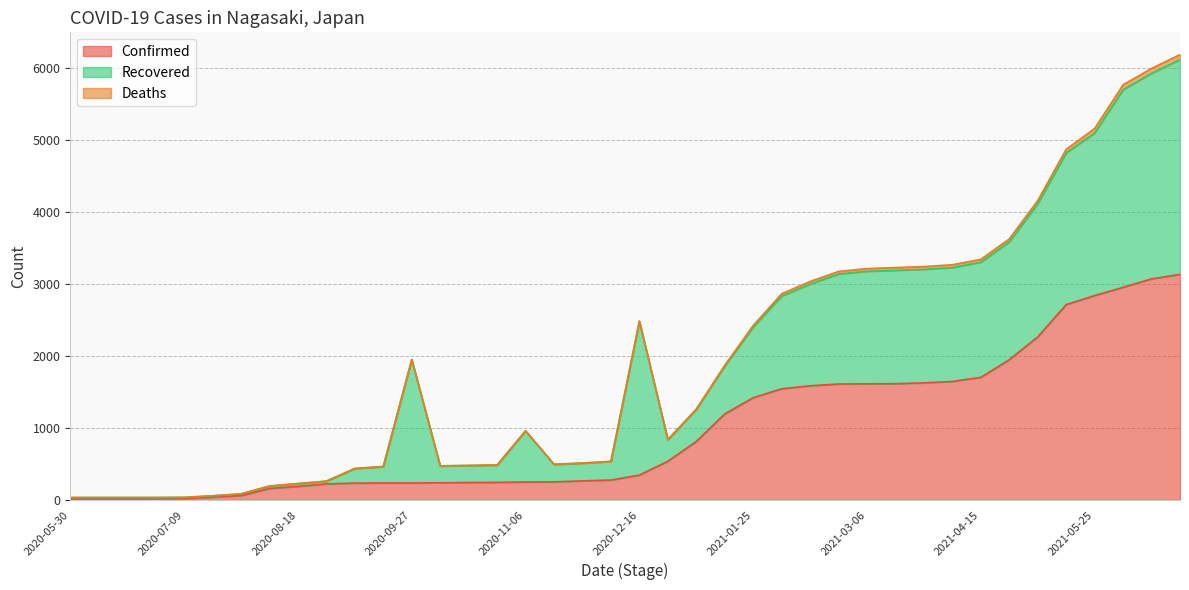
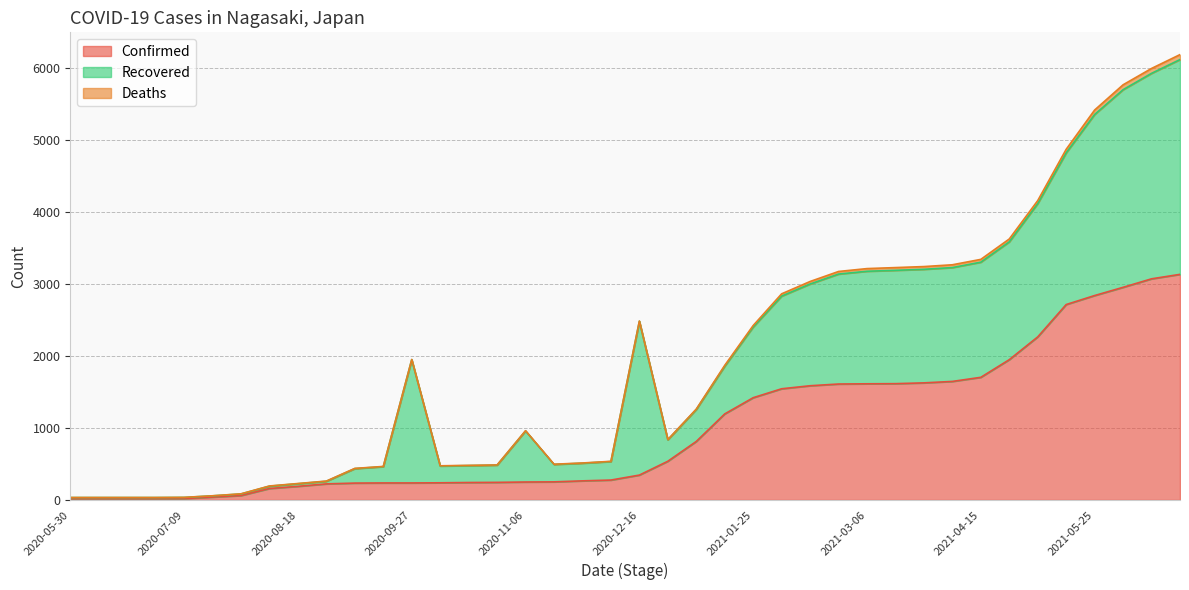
  {
    "Recovered": {
      "2021-03-06": 1600,
      "2021-04-15": 1600,
-     "2021-05-25": 2300
+     "2021-05-25": 2500
    }
  }
